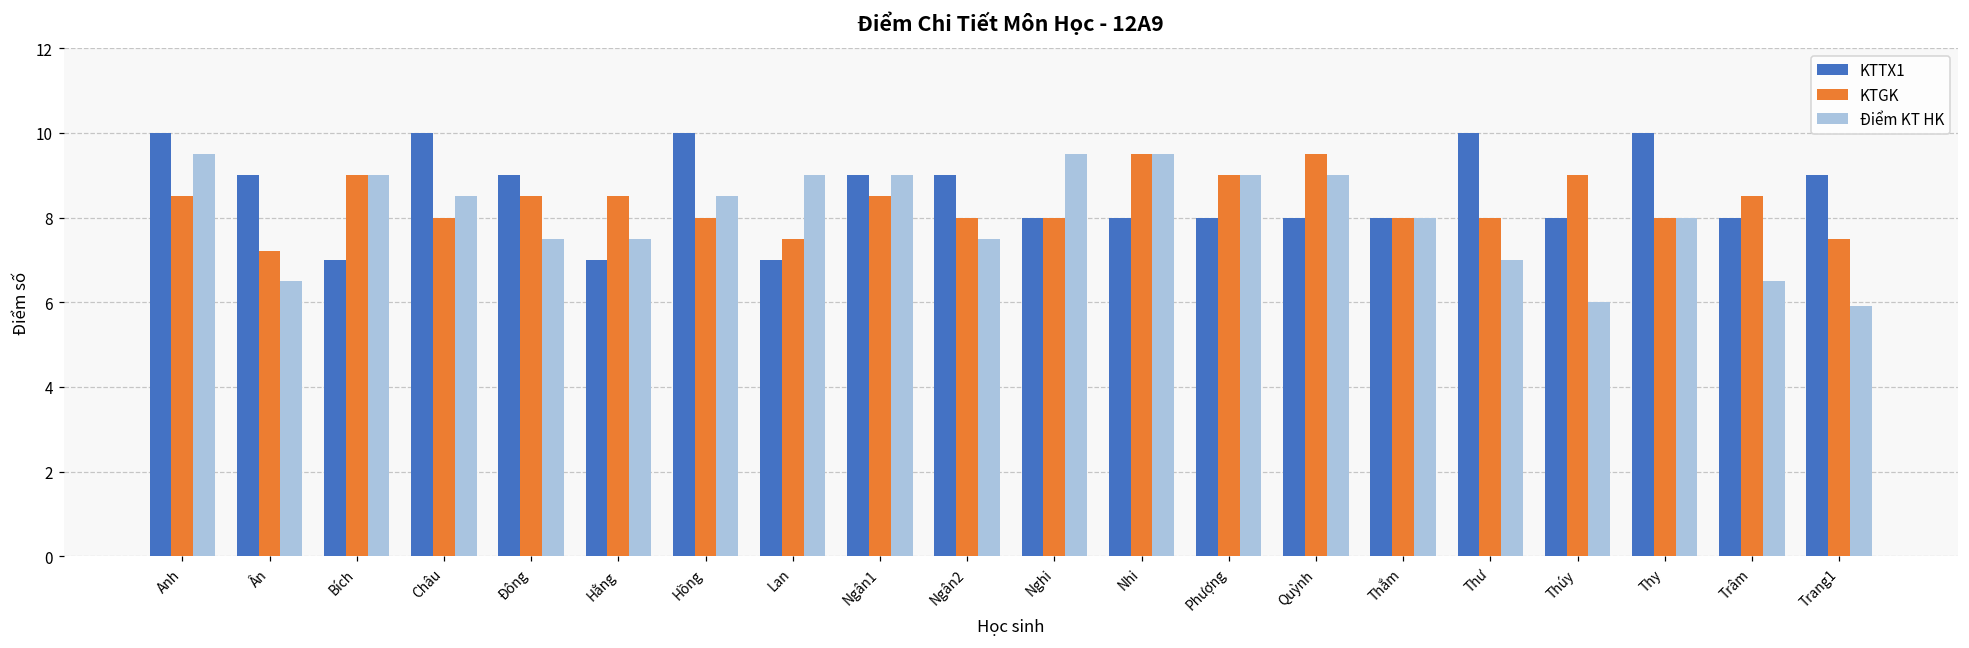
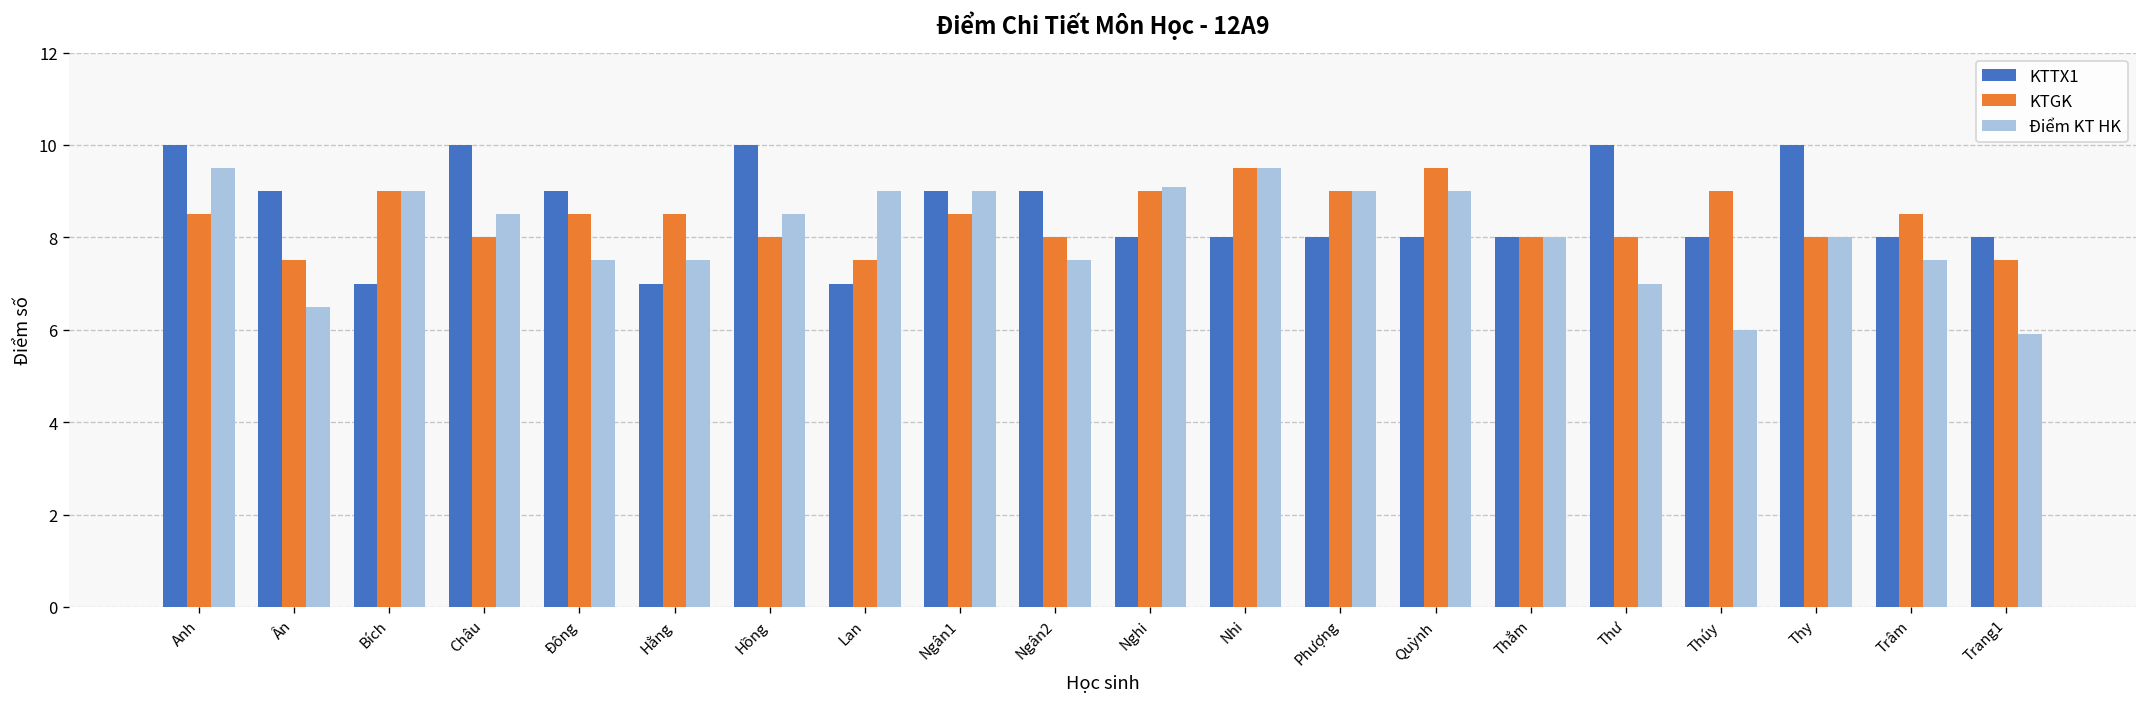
  {
    "KTTX1": {
      "Anh": 10,
      "Ân": 9,
      "Bích": 7,
      "Châu": 10,
      "Đông": 9,
      "Hằng": 7,
      "Hồng": 10,
      "Lan": 7,
      "Ngân1": 9,
      "Ngân2": 9,
      "Nghi": 8,
      "Nhi": 8,
      "Phượng": 8,
      "Quỳnh": 8,
      "Thắm": 8,
      "Thư": 10,
      "Thúy": 8,
      "Thy": 10,
      "Trâm": 8,
-     "Trang1": 9
+     "Trang1": 8
    },
    "KTGK": {
      "Anh": 8.5,
-     "Ân": 7.2,
+     "Ân": 7.5,
      "Bích": 9.0,
      "Châu": 8.0,
      "Đông": 8.5,
      "Hằng": 8.5,
      "Hồng": 8.0,
      "Lan": 7.5,
      "Ngân1": 8.5,
      "Ngân2": 8.0,
-     "Nghi": 8,
+     "Nghi": 9,
      "Nhi": 9.5,
      "Phượng": 9.0,
      "Quỳnh": 9.5,
      "Thắm": 8.0,
      "Thư": 8.0,
      "Thúy": 9.0,
      "Thy": 8.0,
      "Trâm": 8.5,
      "Trang1": 7.5
    },
    "Điểm KT HK": {
      "Anh": 9.5,
      "Ân": 6.5,
      "Bích": 9.0,
      "Châu": 8.5,
      "Đông": 7.5,
      "Hằng": 7.5,
      "Hồng": 8.5,
      "Lan": 9.0,
      "Ngân1": 9.0,
      "Ngân2": 7.5,
-     "Nghi": 9.5,
+     "Nghi": 9.1,
      "Nhi": 9.5,
      "Phượng": 9.0,
      "Quỳnh": 9.0,
      "Thắm": 8.0,
      "Thư": 7.0,
      "Thúy": 6.0,
      "Thy": 8.0,
-     "Trâm": 6.5,
+     "Trâm": 7.5,
      "Trang1": 5.9
    }
  }
